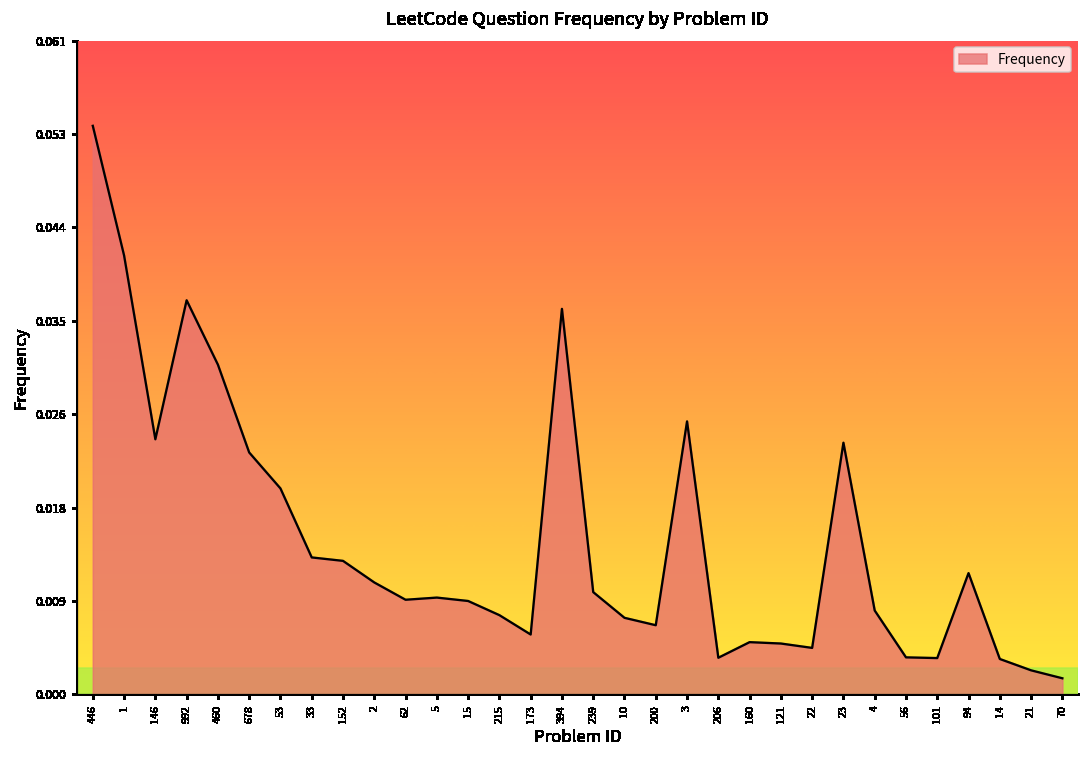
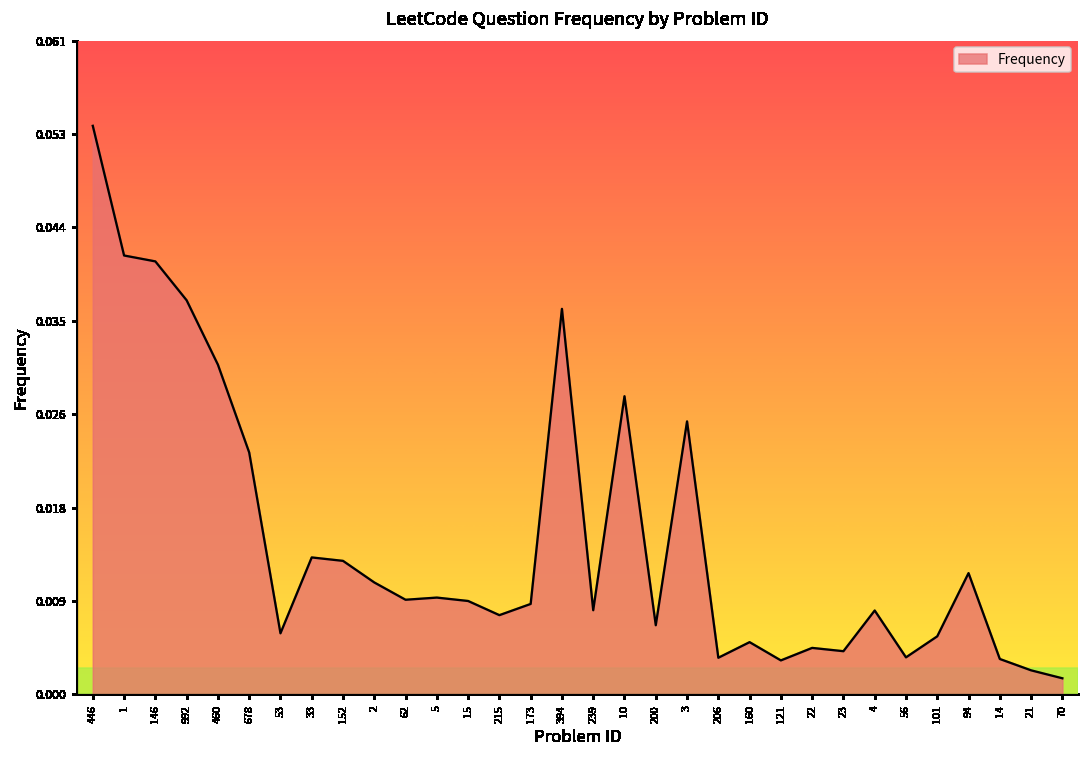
  {
    "446": 0.053,
    "1": 0.041,
-   "146": 0.024,
+   "146": 0.041,
    "992": 0.037,
    "460": 0.031,
    "678": 0.023,
-   "53": 0.019,
+   "53": 0.006,
    "33": 0.013,
    "152": 0.013,
    "2": 0.011,
    "62": 0.009,
    "5": 0.009,
    "15": 0.009,
    "215": 0.007,
-   "173": 0.006,
+   "173": 0.008,
    "394": 0.036,
-   "239": 0.010,
-   "10": 0.007,
+   "239": 0.008,
+   "10": 0.028,
    "200": 0.006,
    "3": 0.026,
    "206": 0.003,
    "160": 0.005,
-   "121": 0.005,
+   "121": 0.003,
    "22": 0.004,
-   "23": 0.024,
+   "23": 0.004,
    "4": 0.008,
    "56": 0.003,
-   "101": 0.003,
+   "101": 0.005,
    "94": 0.011,
    "14": 0.003
  }
